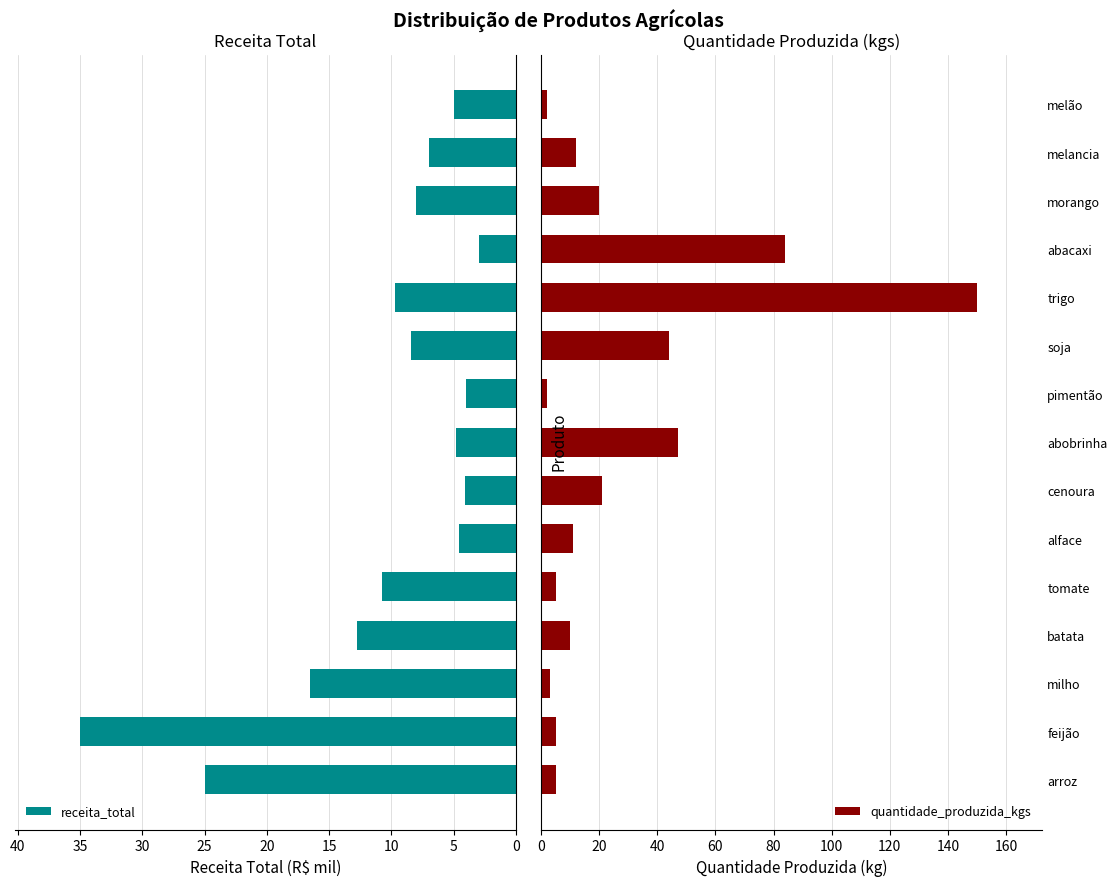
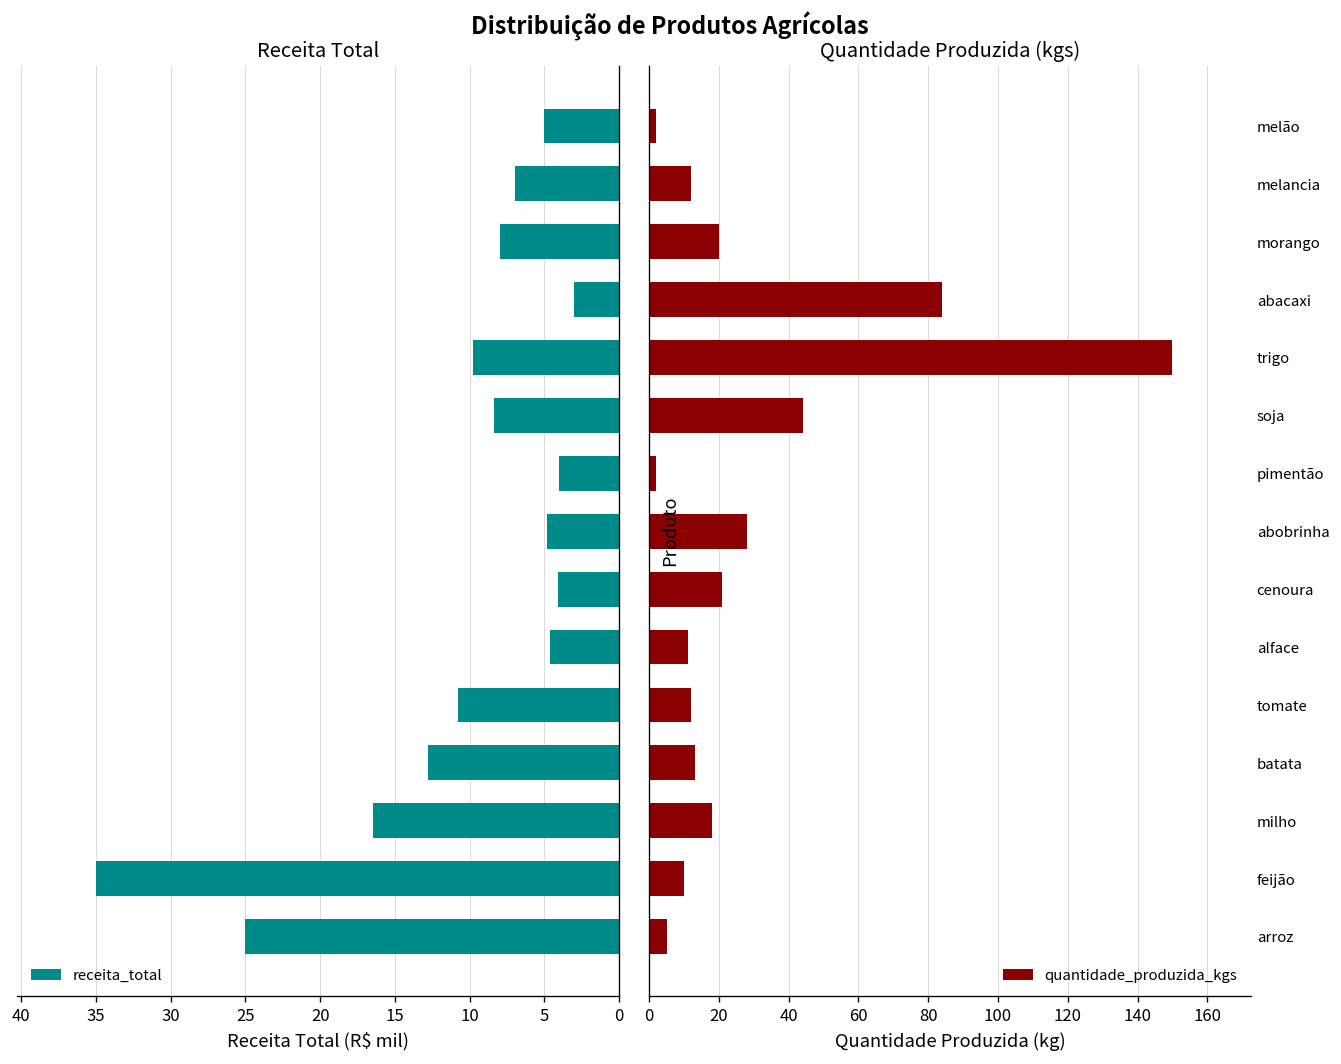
  {
    "Quantidade Produzida (kgs)": {
      "melão": 2,
      "melancia": 12,
      "morango": 20,
      "abacaxi": 84,
      "trigo": 150,
      "soja": 44,
      "pimentão": 2,
-     "abobrinha": 47,
+     "abobrinha": 28,
      "cenoura": 21,
      "alface": 11,
-     "tomate": 5,
-     "batata": 10,
-     "milho": 3,
-     "feijão": 5,
+     "tomate": 12,
+     "batata": 13,
+     "milho": 18,
+     "feijão": 10,
      "arroz": 5
    }
  }
